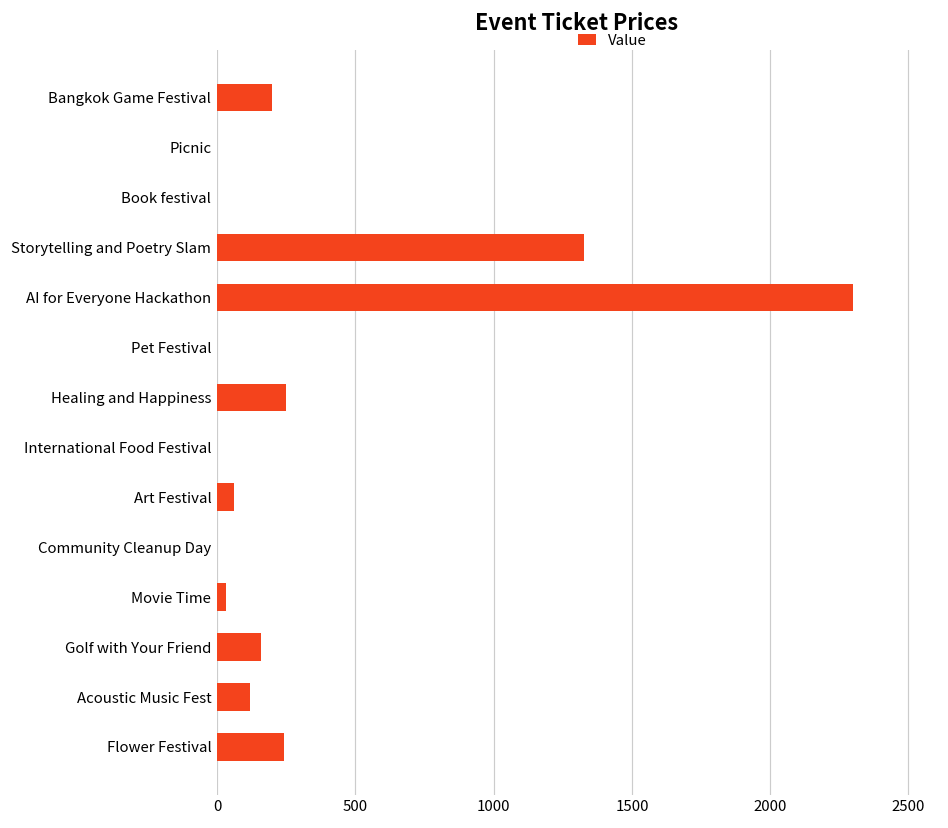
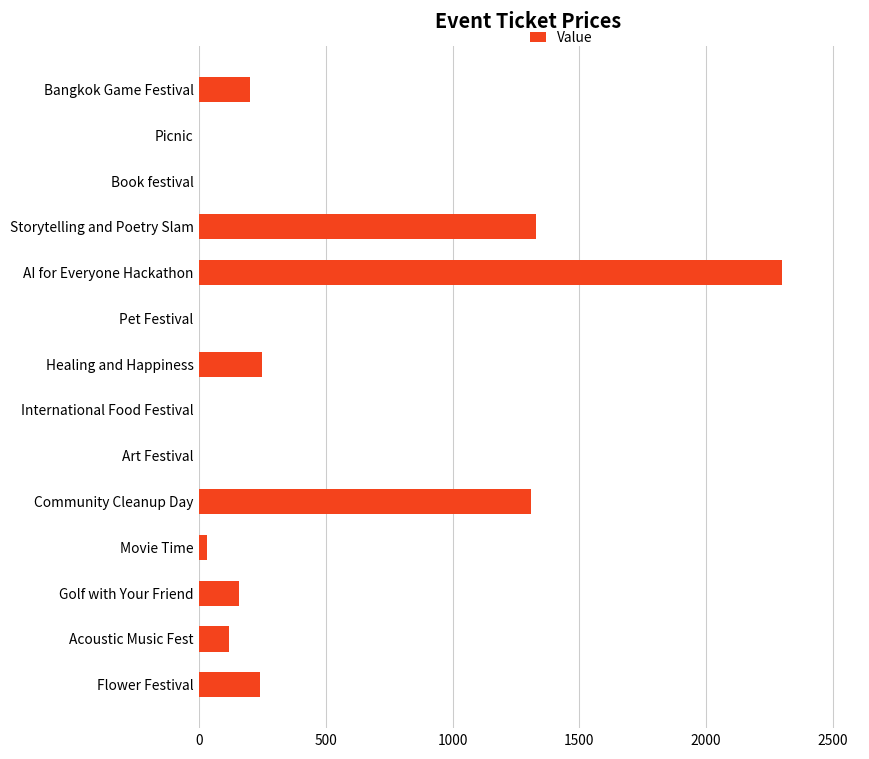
  {
    "Bangkok Game Festival": 200,
    "Picnic": 0,
    "Book festival": 0,
    "Storytelling and Poetry Slam": 1330,
    "AI for Everyone Hackathon": 2300,
    "Pet Festival": 0,
    "Healing and Happiness": 250,
    "International Food Festival": 0,
-   "Art Festival": 60,
-   "Community Cleanup Day": 0,
+   "Art Festival": 0,
+   "Community Cleanup Day": 1310,
    "Movie Time": 30,
    "Golf with Your Friend": 160,
    "Acoustic Music Fest": 120,
    "Flower Festival": 240
  }
